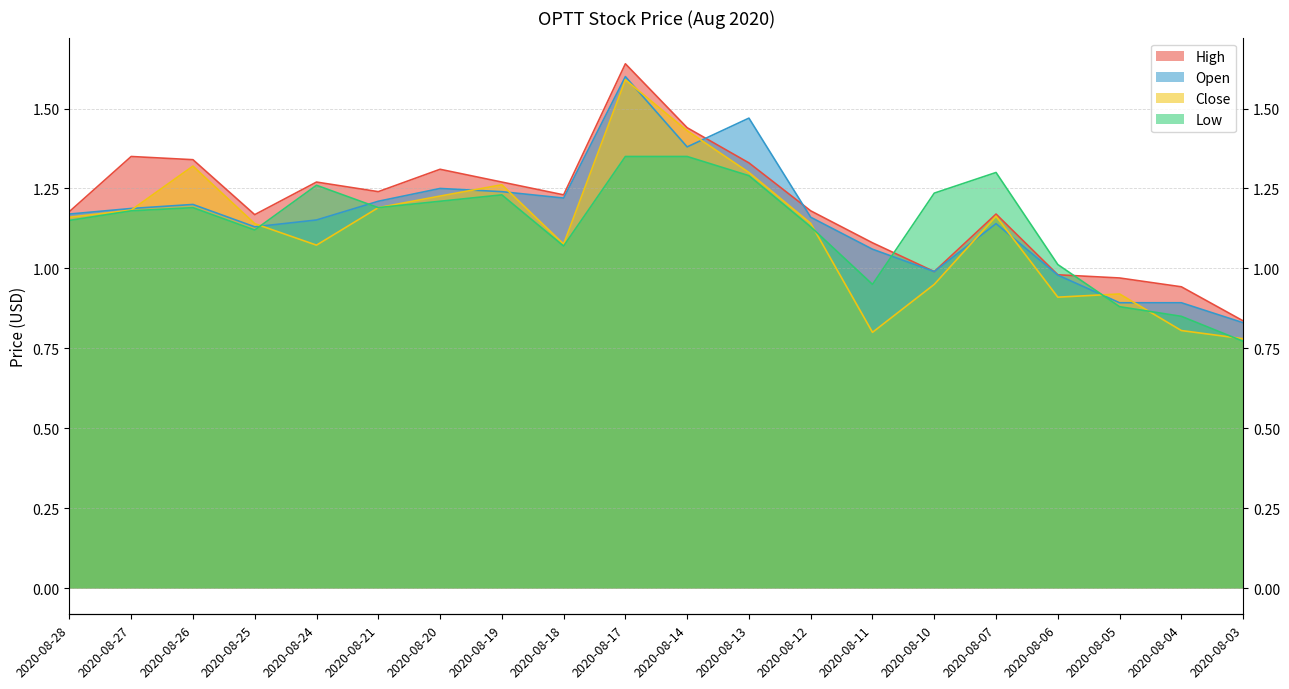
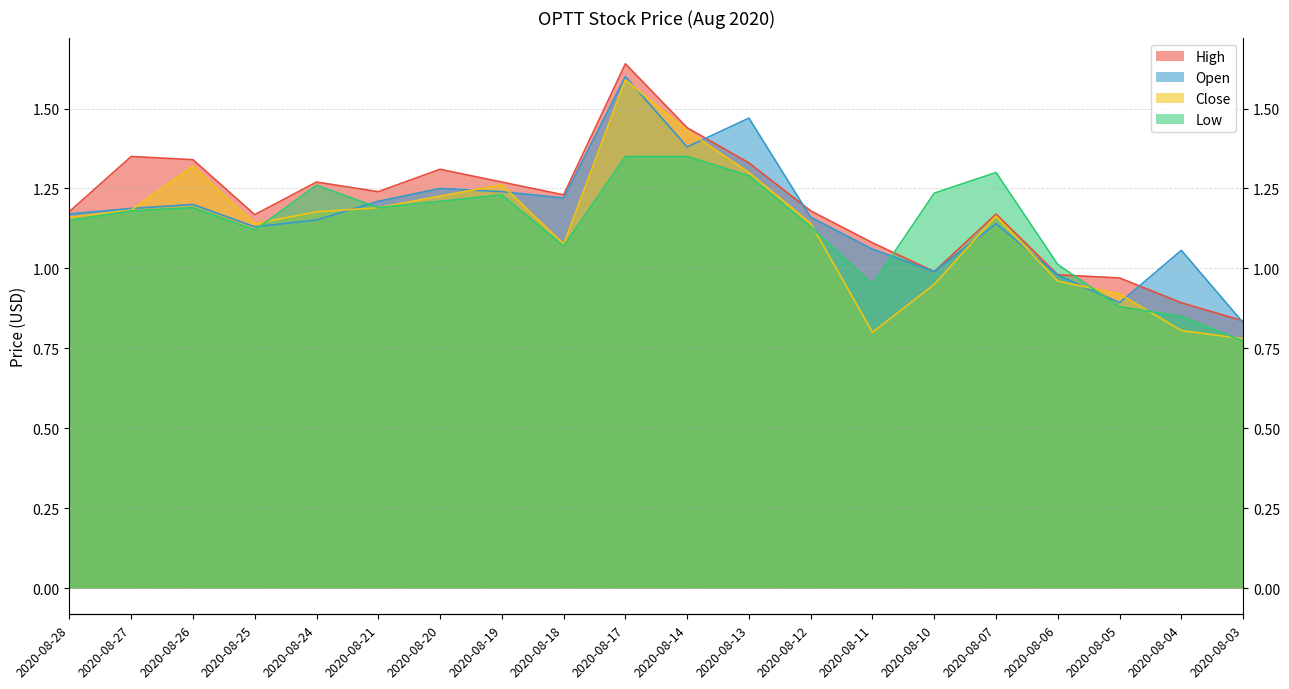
  {
    "High": {
      "2020-08-27": 1.35,
      "2020-08-26": 1.34,
      "2020-08-25": 1.17,
      "2020-08-24": 1.27,
      "2020-08-21": 1.24,
      "2020-08-20": 1.31,
      "2020-08-19": 1.27,
      "2020-08-18": 1.23,
      "2020-08-17": 1.64,
      "2020-08-14": 1.44,
      "2020-08-13": 1.33,
      "2020-08-12": 1.18,
      "2020-08-11": 1.08,
      "2020-08-05": 0.97,
-     "2020-08-04": 0.94
+     "2020-08-04": 0.89
    },
    "Open": {
      "2020-08-26": 1.20,
      "2020-08-25": 1.13,
      "2020-08-24": 1.15,
      "2020-08-21": 1.21,
      "2020-08-20": 1.25,
      "2020-08-19": 1.24,
      "2020-08-18": 1.22,
      "2020-08-17": 1.60,
      "2020-08-14": 1.38,
      "2020-08-13": 1.47,
      "2020-08-12": 1.16,
      "2020-08-11": 1.06,
      "2020-08-07": 1.14,
      "2020-08-05": 0.89,
-     "2020-08-04": 0.89
+     "2020-08-04": 1.06
    },
    "Close": {
      "2020-08-28": 1.16,
      "2020-08-26": 1.32,
      "2020-08-25": 1.14,
-     "2020-08-24": 1.07,
+     "2020-08-24": 1.18,
      "2020-08-20": 1.23,
      "2020-08-19": 1.26,
      "2020-08-17": 1.59,
      "2020-08-14": 1.43,
      "2020-08-13": 1.30,
      "2020-08-12": 1.14,
      "2020-08-11": 0.80,
      "2020-08-10": 0.95,
-     "2020-08-06": 0.91,
+     "2020-08-06": 0.96,
      "2020-08-05": 0.92,
      "2020-08-04": 0.81,
      "2020-08-03": 0.78
    },
    "Low": {
      "2020-08-28": 1.15,
      "2020-08-26": 1.19,
      "2020-08-25": 1.12,
      "2020-08-24": 1.26,
      "2020-08-20": 1.21,
      "2020-08-19": 1.23,
      "2020-08-17": 1.35,
      "2020-08-14": 1.35,
      "2020-08-13": 1.29,
      "2020-08-12": 1.13,
      "2020-08-11": 0.95,
      "2020-08-10": 1.24,
      "2020-08-07": 1.30,
      "2020-08-06": 1.01,
      "2020-08-05": 0.88,
      "2020-08-04": 0.85,
      "2020-08-03": 0.77
    }
  }
